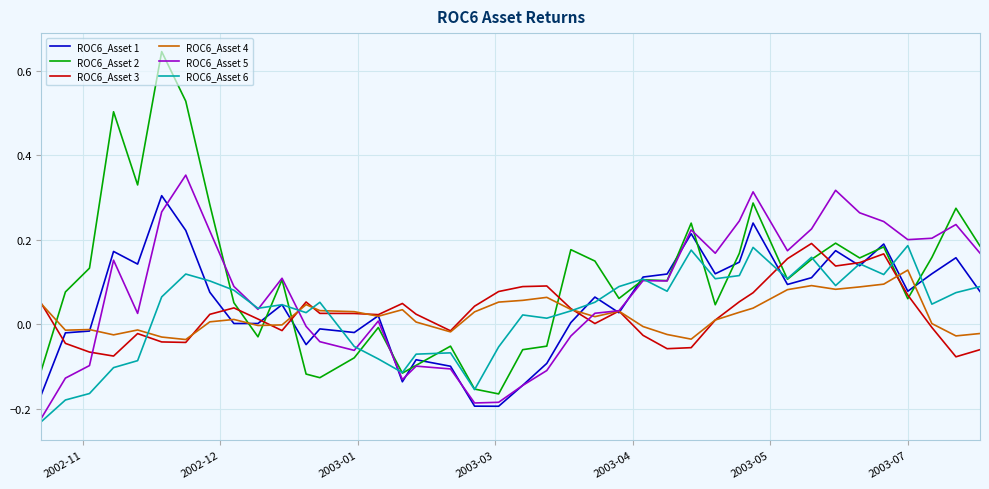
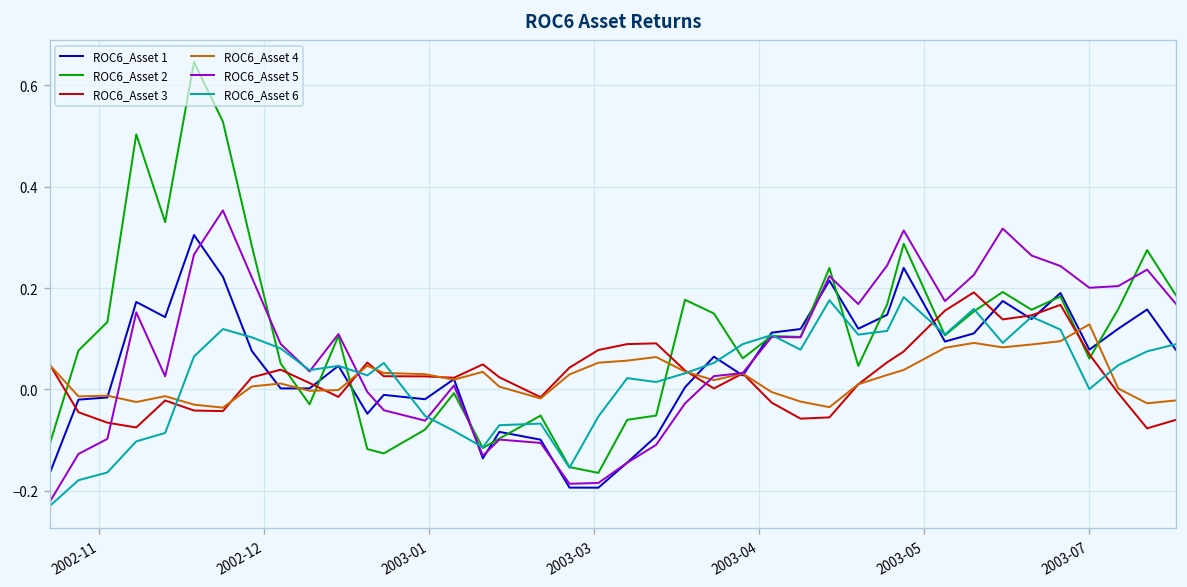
  {
    "ROC6_Asset 1": {
      "2003-07": 0.08
    },
    "ROC6_Asset 2": {
      "2003-07": 0.06
    },
    "ROC6_Asset 3": {
      "2003-07": 0.07
    },
    "ROC6_Asset 4": {
      "2003-07": 0.13
    },
    "ROC6_Asset 5": {
      "2003-07": 0.20
    },
    "ROC6_Asset 6": {
-     "2003-07": 0.19
+     "2003-07": 0.00
    }
  }
